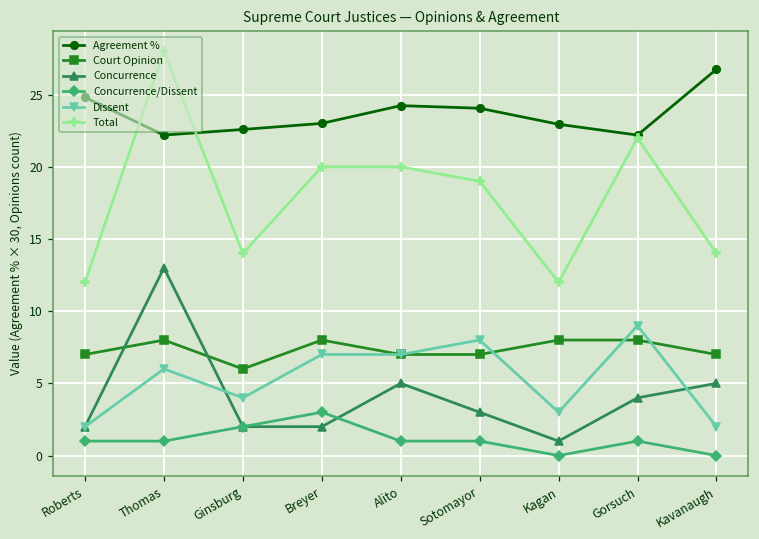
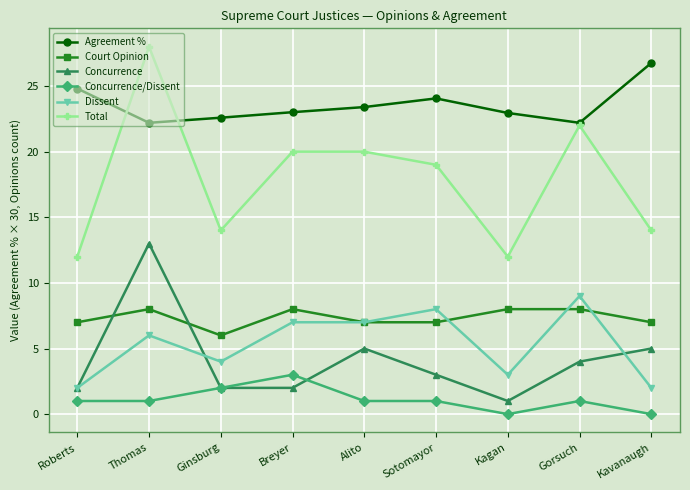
  {
    "Agreement %": {
      "Ginsburg": 22.6,
      "Breyer": 23.0,
-     "Alito": 24.2,
+     "Alito": 23.4,
      "Sotomayor": 24.1,
      "Kagan": 23.0,
      "Gorsuch": 22.2,
      "Kavanaugh": 26.8
    }
  }
